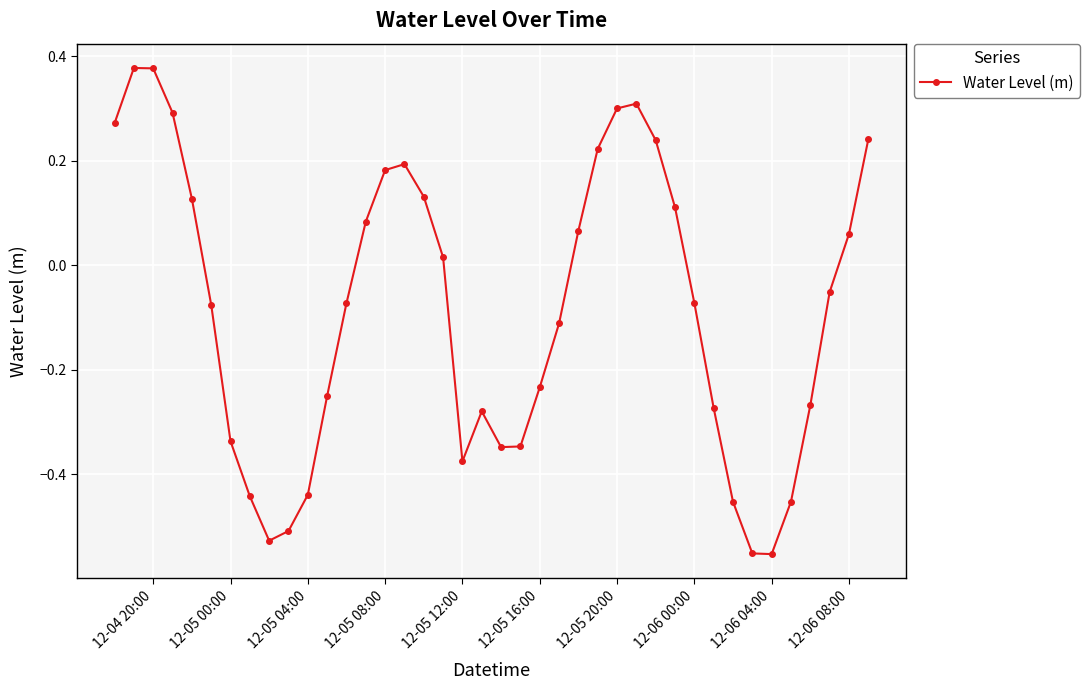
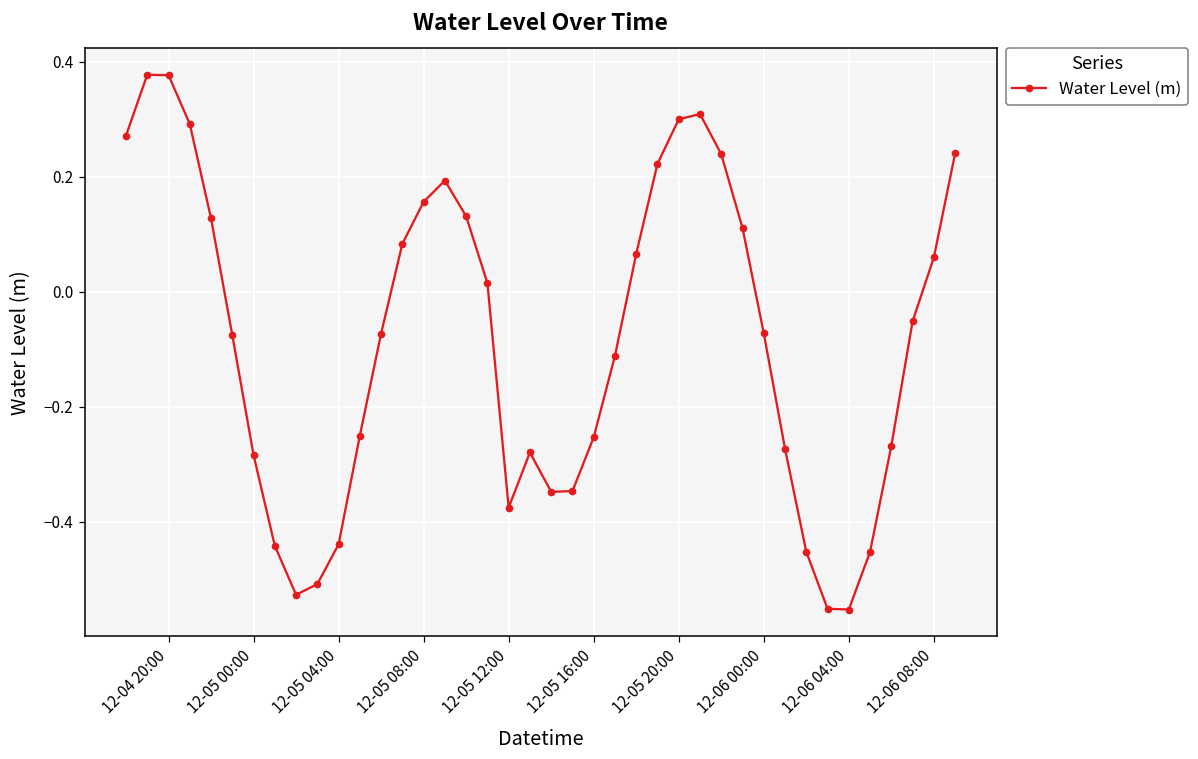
  {
    "12-04 20:00": 0.38,
-   "12-05 00:00": -0.34,
+   "12-05 00:00": -0.28,
    "12-05 04:00": -0.44,
-   "12-05 08:00": 0.18,
+   "12-05 08:00": 0.16,
    "12-05 12:00": -0.38,
-   "12-05 16:00": -0.23,
+   "12-05 16:00": -0.25,
    "12-05 20:00": 0.30,
    "12-06 00:00": -0.07,
    "12-06 04:00": -0.55,
    "12-06 08:00": 0.06
  }
